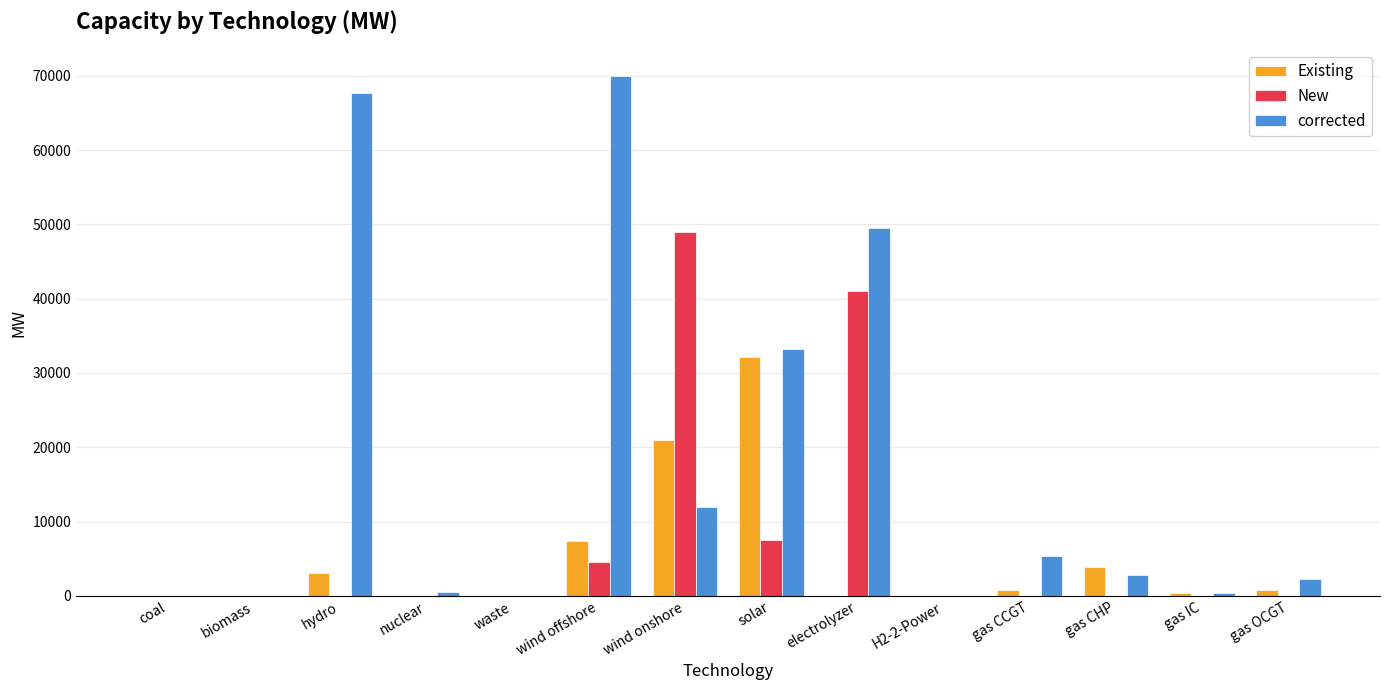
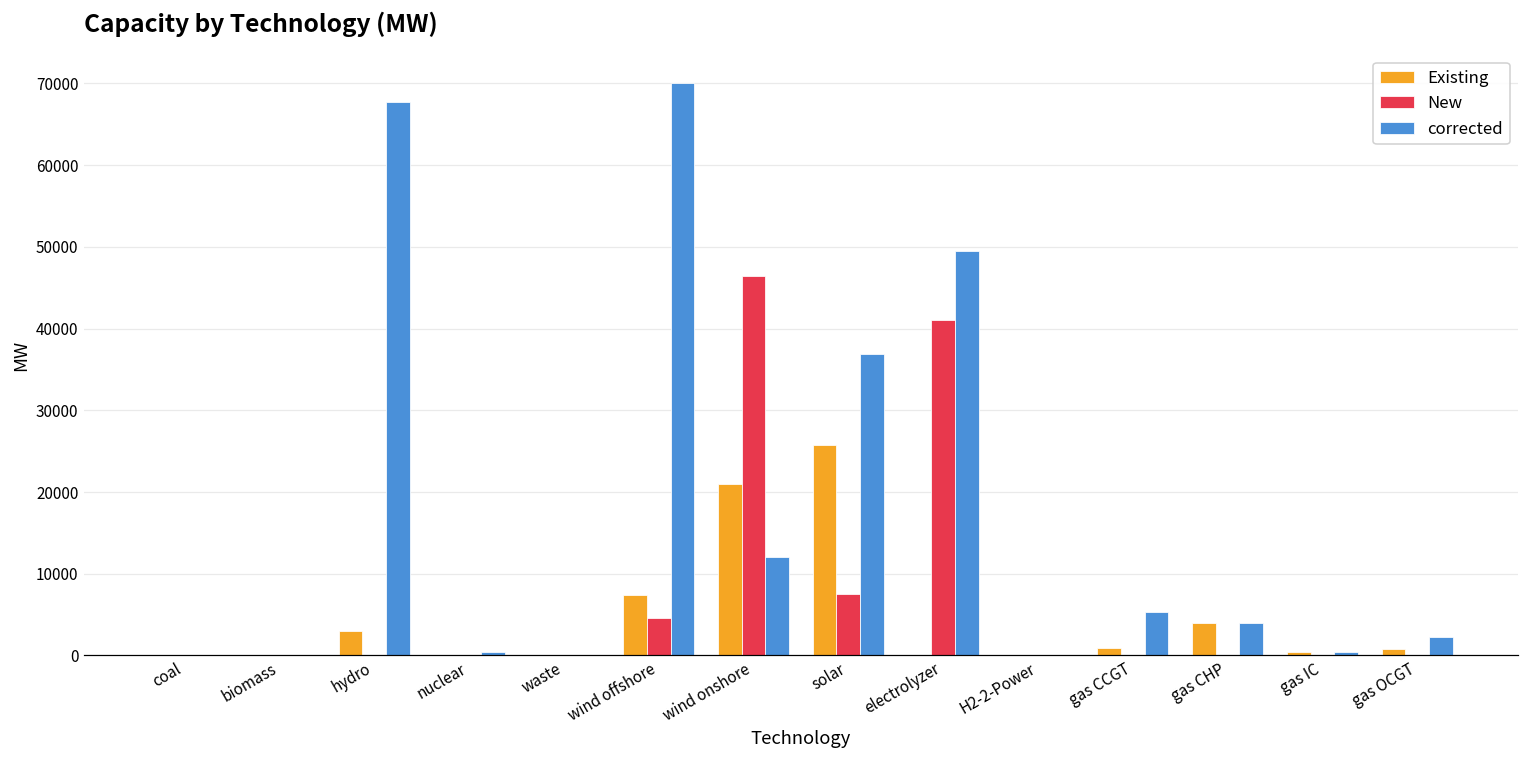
  {
    "Existing": {
      "coal": 0,
      "biomass": 0,
      "hydro": 3000,
      "nuclear": 0,
      "waste": 0,
      "wind offshore": 7000,
      "wind onshore": 21000,
-     "solar": 32000,
+     "solar": 26000,
      "electrolyzer": 0,
      "H2-2-Power": 0,
      "gas CCGT": 1000,
      "gas CHP": 4000,
      "gas IC": 0,
      "gas OCGT": 1000
    },
    "New": {
      "coal": 0,
      "biomass": 0,
      "hydro": 0,
      "nuclear": 0,
      "waste": 0,
      "wind offshore": 5000,
-     "wind onshore": 49000,
+     "wind onshore": 46000,
      "solar": 8000,
      "electrolyzer": 41000,
      "H2-2-Power": 0,
      "gas CCGT": 0,
      "gas CHP": 0,
      "gas IC": 0,
      "gas OCGT": 0
    },
    "corrected": {
      "coal": 0,
      "biomass": 0,
      "hydro": 68000,
      "nuclear": 0,
      "waste": 0,
      "wind offshore": 70000,
      "wind onshore": 12000,
-     "solar": 33000,
+     "solar": 37000,
      "electrolyzer": 49000,
      "H2-2-Power": 0,
      "gas CCGT": 5000,
-     "gas CHP": 3000,
+     "gas CHP": 4000,
      "gas IC": 0,
      "gas OCGT": 2000
    }
  }
